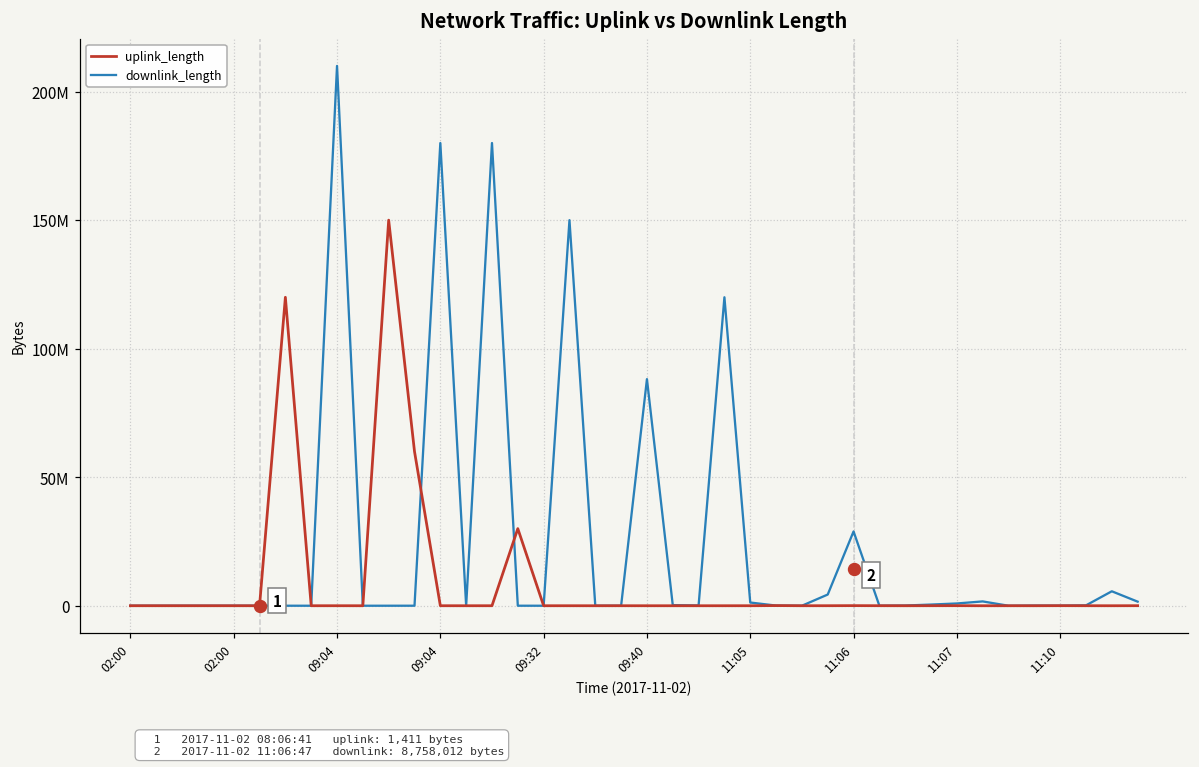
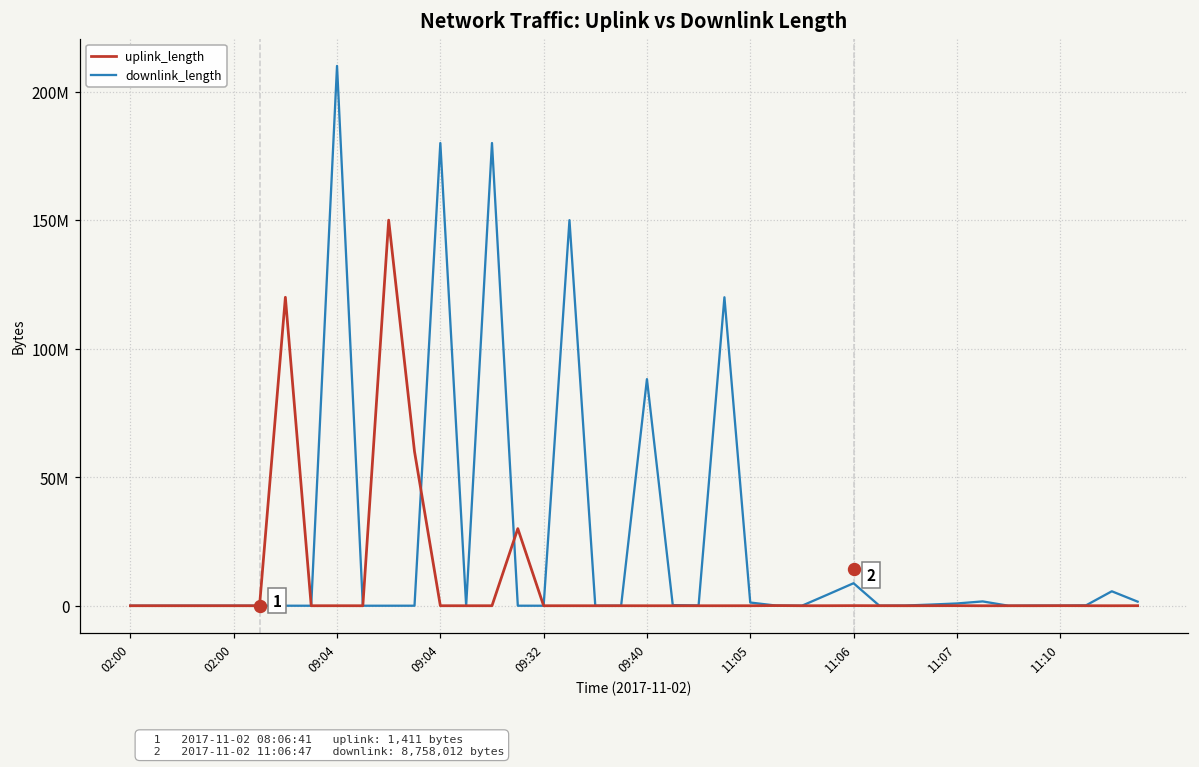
  {
    "downlink_length": {
      "09:40": 88000000,
      "11:05": 1000000,
-     "11:06": 29000000
+     "11:06": 9000000
    }
  }
